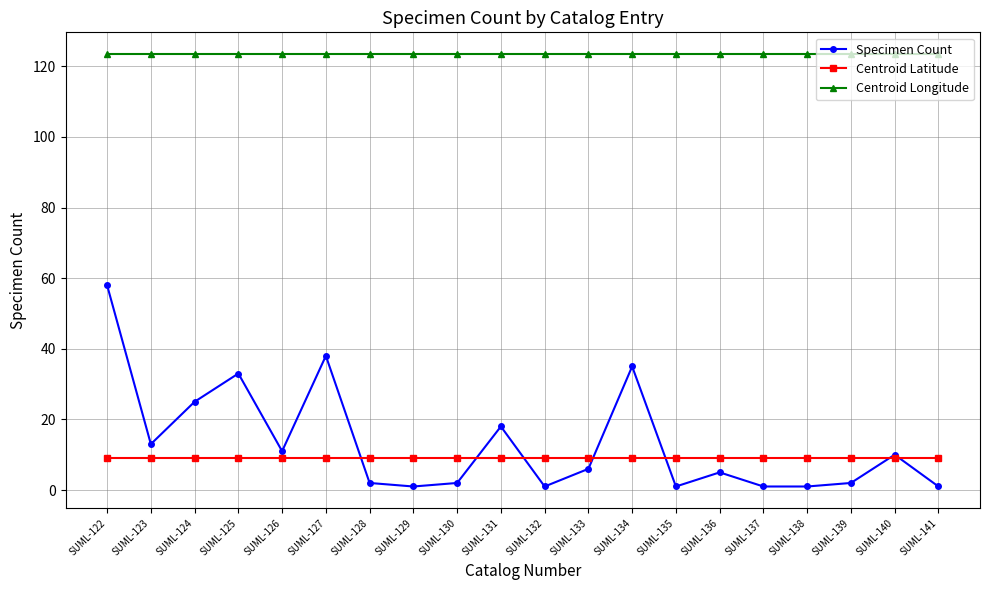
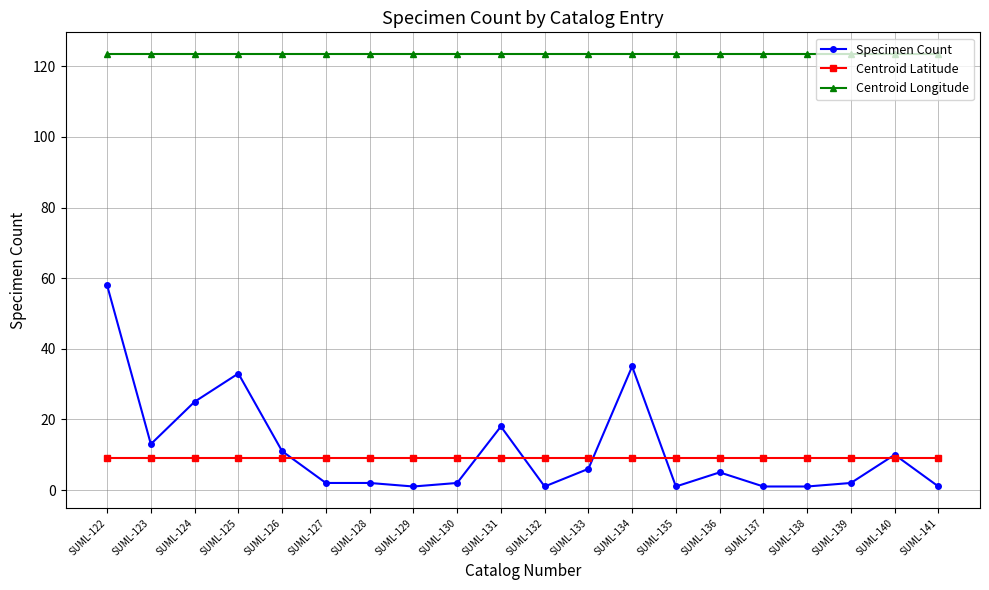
  {
    "Specimen Count": {
      "SUML-122": 58,
      "SUML-123": 13,
      "SUML-124": 25,
      "SUML-125": 33,
      "SUML-126": 11,
-     "SUML-127": 38,
+     "SUML-127": 2,
      "SUML-128": 2,
      "SUML-129": 1,
      "SUML-130": 2,
      "SUML-131": 18,
      "SUML-132": 1,
      "SUML-133": 6,
      "SUML-134": 35,
      "SUML-135": 1,
      "SUML-136": 5,
      "SUML-137": 1,
      "SUML-138": 1,
      "SUML-139": 2,
      "SUML-140": 10,
      "SUML-141": 1
    },
    "Centroid Latitude": {
      "SUML-122": 9,
      "SUML-123": 9,
      "SUML-124": 9,
      "SUML-125": 9,
      "SUML-126": 9,
      "SUML-127": 9,
      "SUML-128": 9,
      "SUML-129": 9,
      "SUML-130": 9,
      "SUML-131": 9,
      "SUML-132": 9,
      "SUML-133": 9,
      "SUML-134": 9,
      "SUML-135": 9,
      "SUML-136": 9,
      "SUML-137": 9,
      "SUML-138": 9,
      "SUML-139": 9,
      "SUML-140": 9,
      "SUML-141": 9
    },
    "Centroid Longitude": {
      "SUML-122": 123,
      "SUML-123": 123,
      "SUML-124": 123,
      "SUML-125": 123,
      "SUML-126": 123,
      "SUML-127": 123,
      "SUML-128": 123,
      "SUML-129": 123,
      "SUML-130": 123,
      "SUML-131": 123,
      "SUML-132": 123,
      "SUML-133": 123,
      "SUML-134": 123,
      "SUML-135": 123,
      "SUML-136": 123,
      "SUML-137": 123,
      "SUML-138": 123
    }
  }
